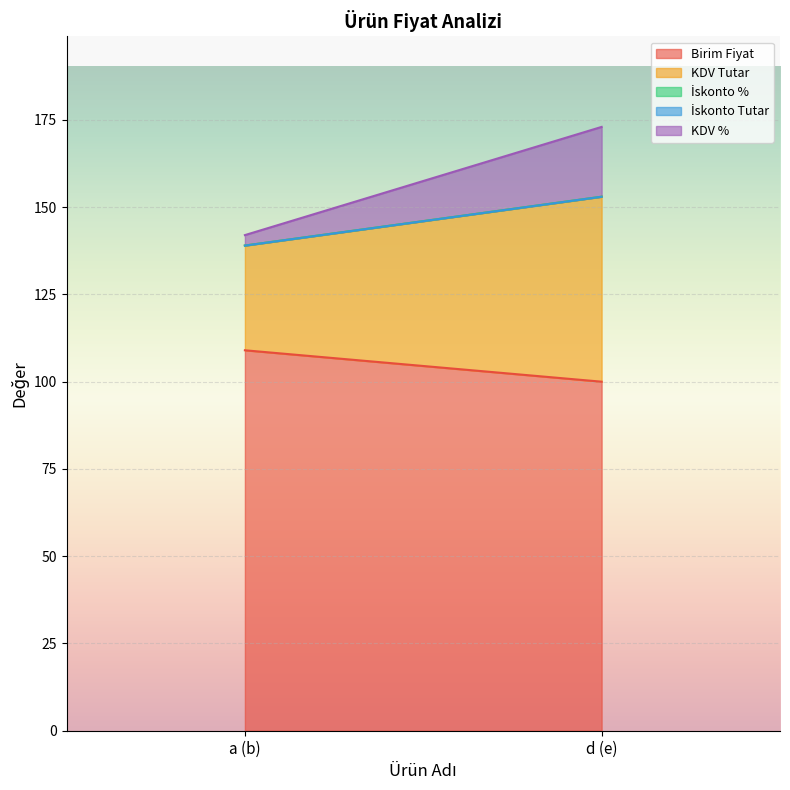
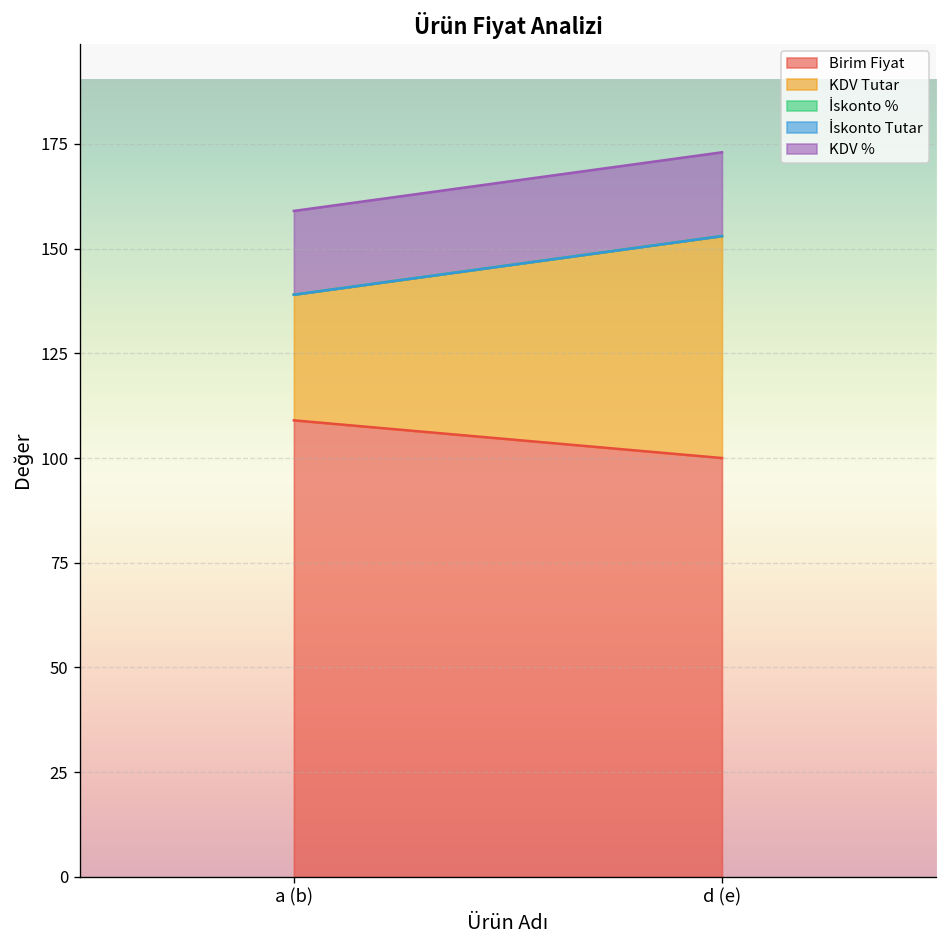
  {
    "Birim Fiyat": {
      "a (b)": 109,
      "d (e)": 100
    },
    "KDV %": {
-     "a (b)": 3,
+     "a (b)": 20,
      "d (e)": 20
    }
  }
